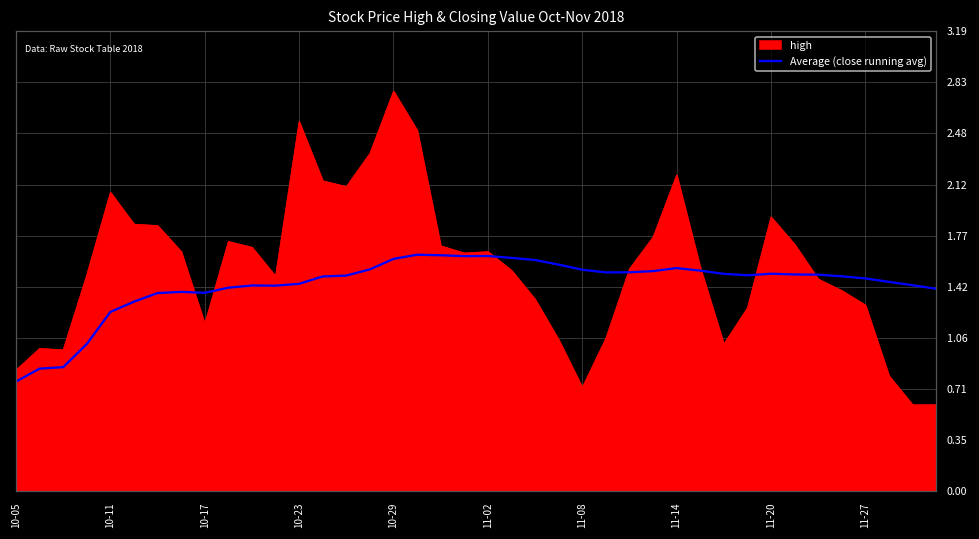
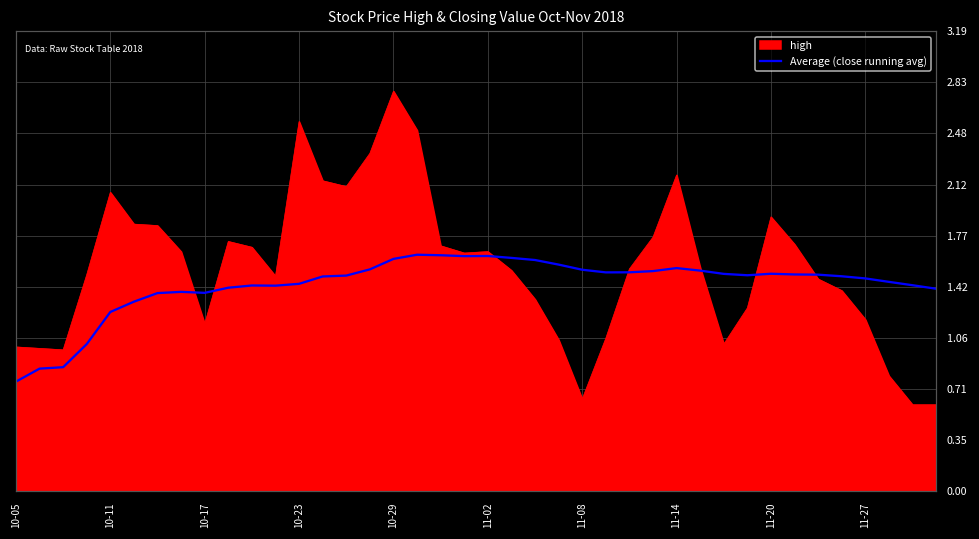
  {
    "high": {
-     "10-05": 0.84,
+     "10-05": 1.00,
      "10-11": 2.07,
      "10-17": 1.16,
      "10-23": 2.56,
      "10-29": 2.77,
      "11-02": 1.66,
-     "11-08": 0.72,
+     "11-08": 0.64,
      "11-14": 2.19,
      "11-20": 1.90,
-     "11-27": 1.29
+     "11-27": 1.19
    },
    "Average (close running avg)": {
      "10-05": 0.76,
      "10-11": 1.24,
      "10-17": 1.37,
      "10-23": 1.44,
      "10-29": 1.61,
      "11-02": 1.63,
      "11-08": 1.53,
      "11-14": 1.55,
      "11-20": 1.51,
      "11-27": 1.47
    }
  }
